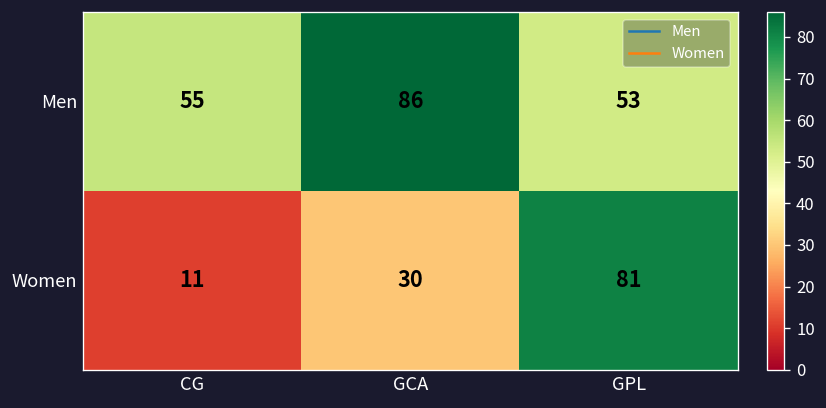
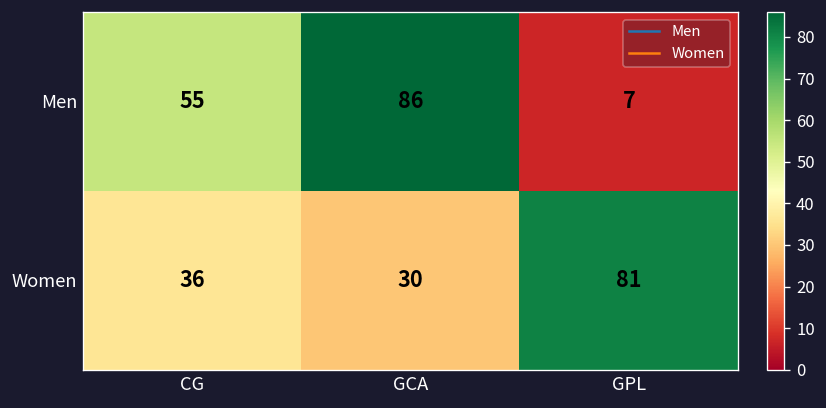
  {
    "Men": {
      "CG": 55,
      "GCA": 86,
-     "GPL": 53
+     "GPL": 7
    },
    "Women": {
-     "CG": 11,
+     "CG": 36,
      "GCA": 30,
      "GPL": 81
    }
  }
